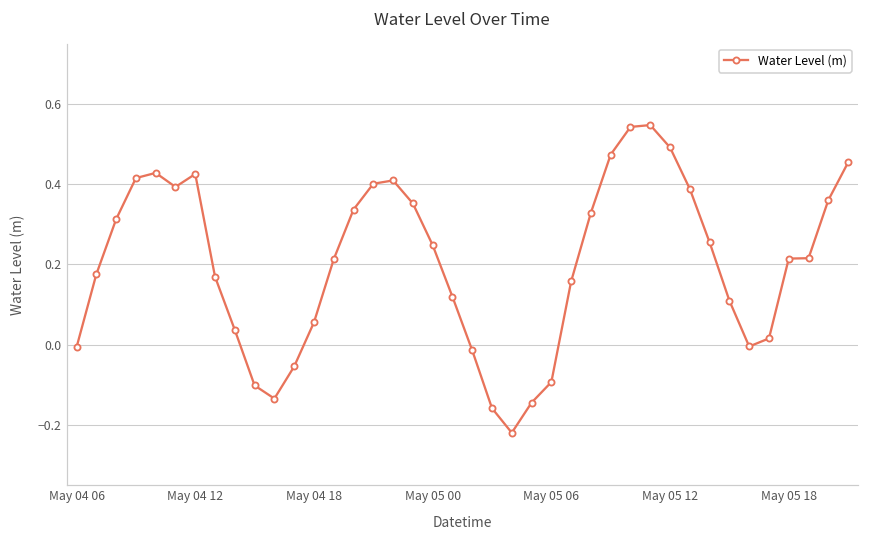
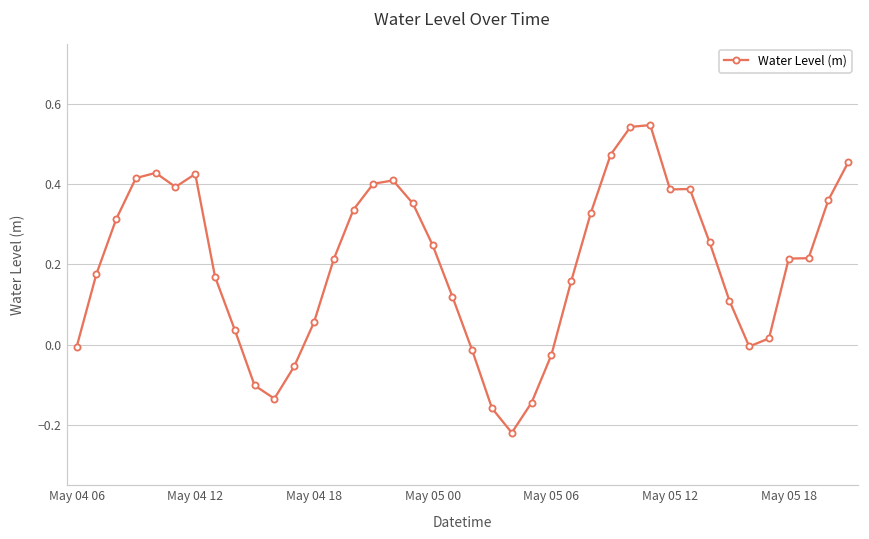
  {
    "May 04 06": -0.01,
    "May 04 12": 0.43,
    "May 04 18": 0.06,
    "May 05 00": 0.25,
-   "May 05 06": -0.09,
-   "May 05 12": 0.49,
+   "May 05 06": -0.03,
+   "May 05 12": 0.39,
    "May 05 18": 0.21
  }
